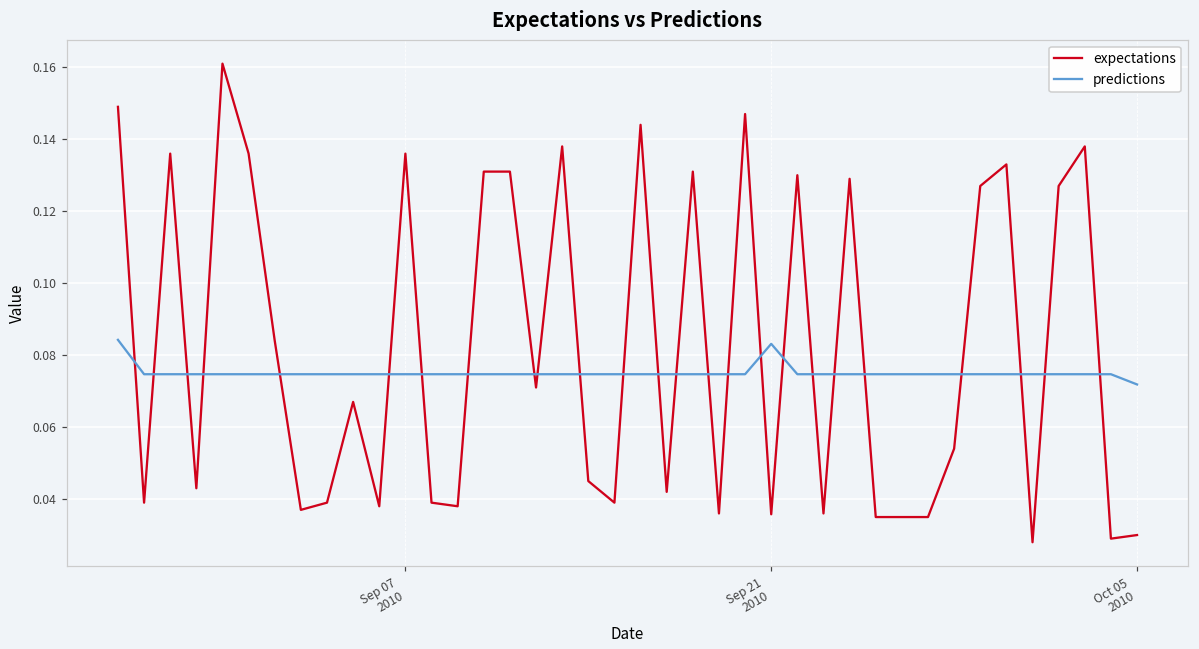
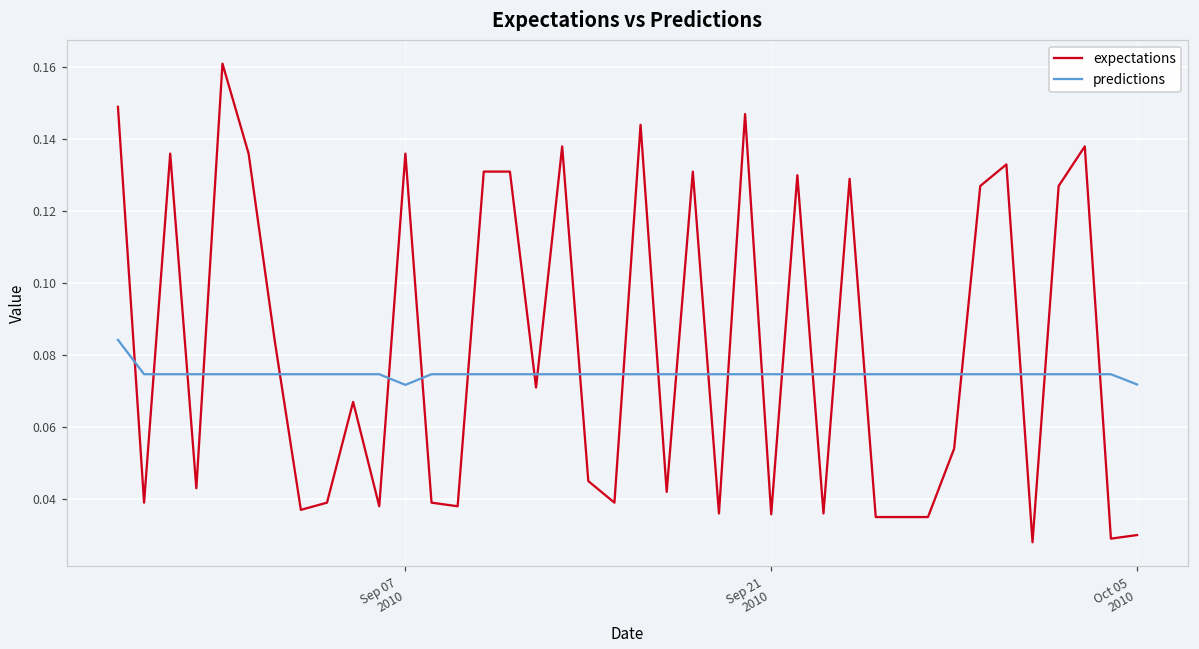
  {
    "expectations": {
      "Sep 07 2010": 0.136,
      "Sep 21 2010": 0.036,
      "Oct 05 2010": 0.030
    },
    "predictions": {
-     "Sep 07 2010": 0.075,
-     "Sep 21 2010": 0.083,
+     "Sep 07 2010": 0.072,
+     "Sep 21 2010": 0.075,
      "Oct 05 2010": 0.072
    }
  }
